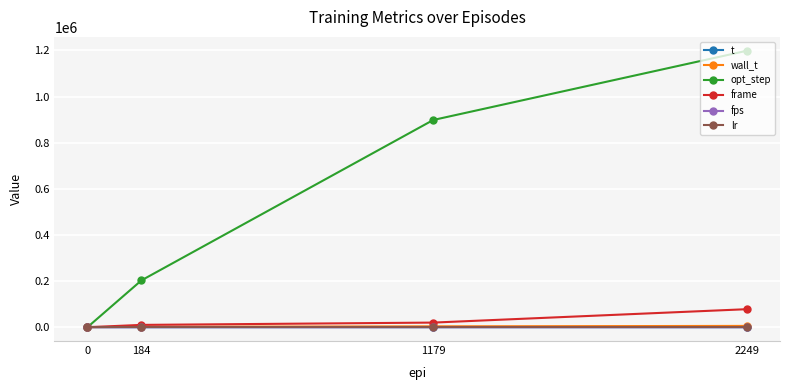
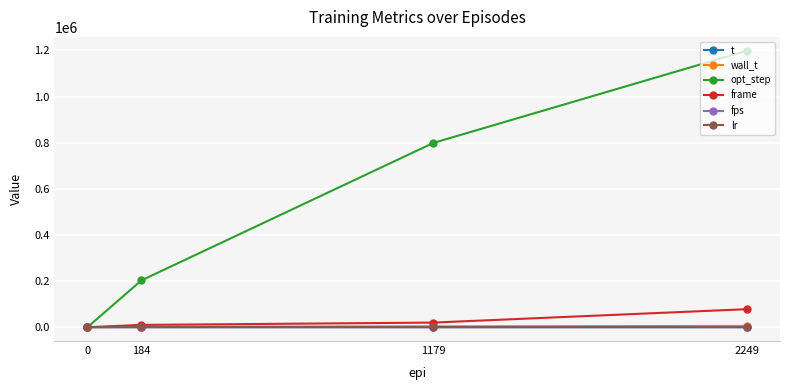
  {
    "opt_step": {
      "184": 200000,
-     "1179": 900000
+     "1179": 800000
    },
    "frame": {
      "1179": 20000,
      "2249": 80000
    }
  }
